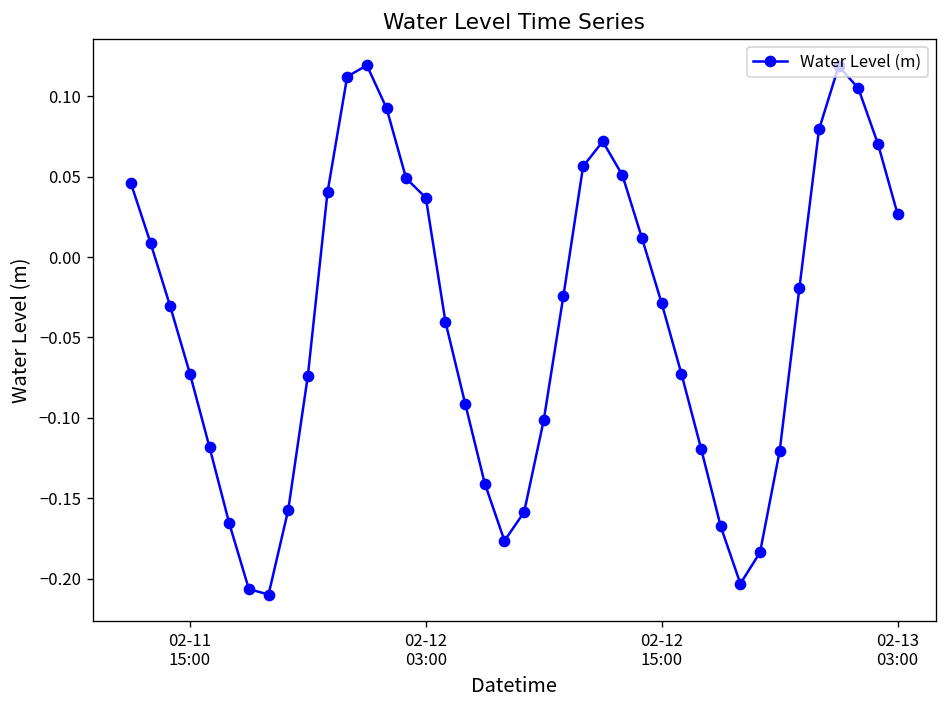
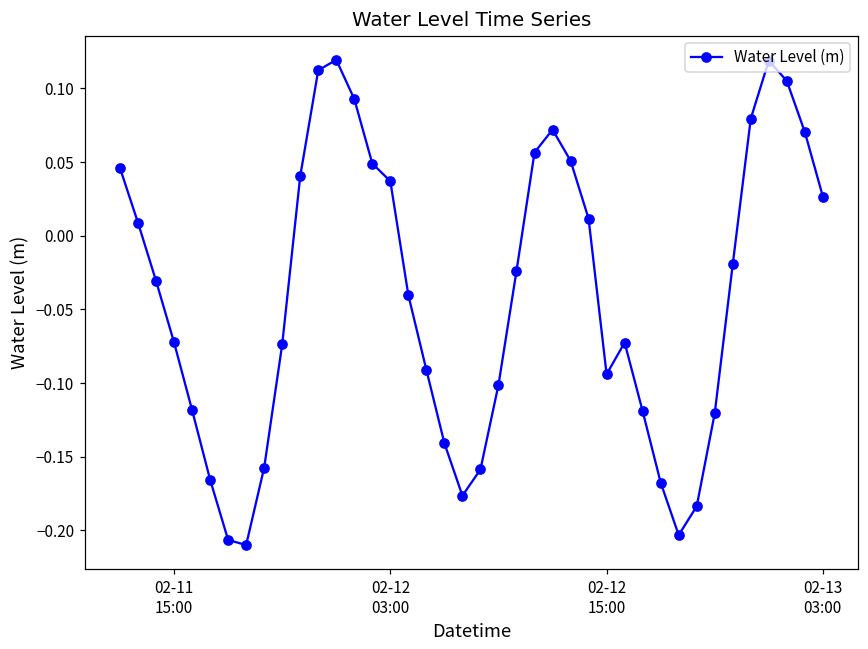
  {
    "02-11 15:00": -0.072,
    "02-12 03:00": 0.037,
-   "02-12 15:00": -0.029,
+   "02-12 15:00": -0.094,
    "02-13 03:00": 0.027
  }
